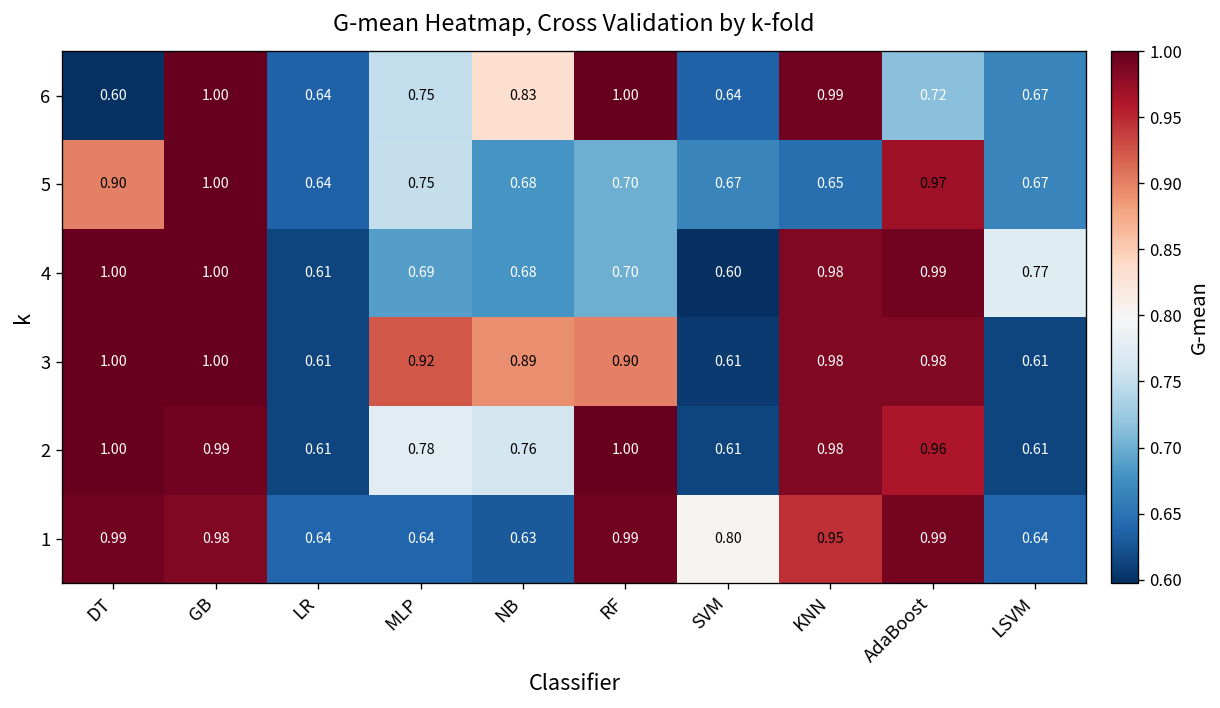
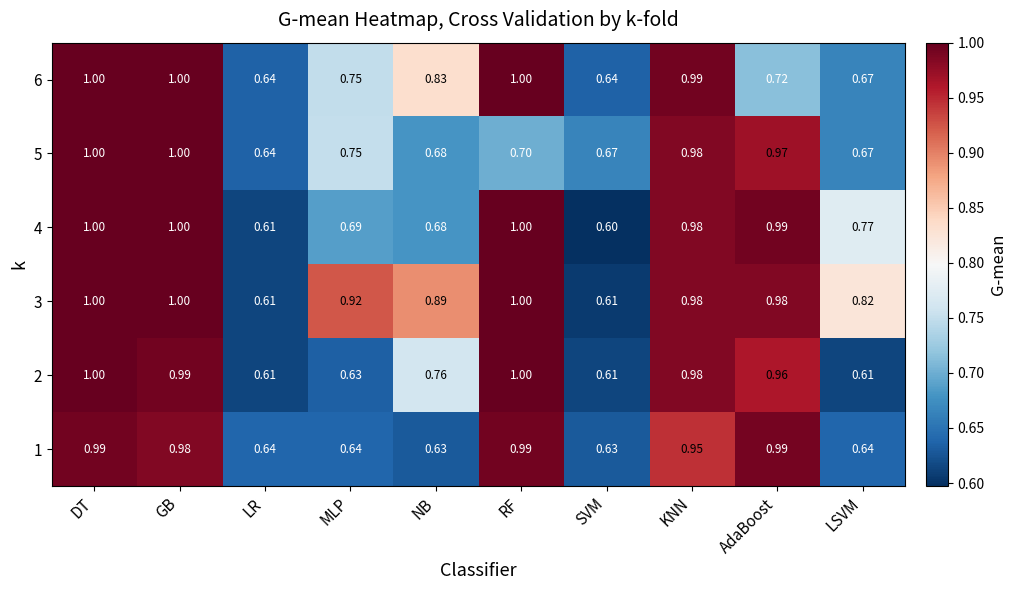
  {
    "6": {
-     "DT": 0.60,
+     "DT": 1.00,
      "GB": 1.00,
      "LR": 0.64,
      "MLP": 0.75,
      "NB": 0.83,
      "RF": 1.00,
      "SVM": 0.64,
      "KNN": 0.99,
      "AdaBoost": 0.72,
      "LSVM": 0.67
    },
    "5": {
-     "DT": 0.90,
+     "DT": 1.00,
      "GB": 1.00,
      "LR": 0.64,
      "MLP": 0.75,
      "NB": 0.68,
      "RF": 0.70,
      "SVM": 0.67,
-     "KNN": 0.65,
+     "KNN": 0.98,
      "AdaBoost": 0.97,
      "LSVM": 0.67
    },
    "4": {
      "DT": 1.00,
      "GB": 1.00,
      "LR": 0.61,
      "MLP": 0.69,
      "NB": 0.68,
-     "RF": 0.70,
+     "RF": 1.00,
      "SVM": 0.60,
      "KNN": 0.98,
      "AdaBoost": 0.99,
      "LSVM": 0.77
    },
    "3": {
      "DT": 1.00,
      "GB": 1.00,
      "LR": 0.61,
      "MLP": 0.92,
      "NB": 0.89,
-     "RF": 0.90,
+     "RF": 1.00,
      "SVM": 0.61,
      "KNN": 0.98,
      "AdaBoost": 0.98,
-     "LSVM": 0.61
+     "LSVM": 0.82
    },
    "2": {
      "DT": 1.00,
      "GB": 0.99,
      "LR": 0.61,
-     "MLP": 0.78,
+     "MLP": 0.63,
      "NB": 0.76,
      "RF": 1.00,
      "SVM": 0.61,
      "KNN": 0.98,
      "AdaBoost": 0.96,
      "LSVM": 0.61
    },
    "1": {
      "DT": 0.99,
      "GB": 0.98,
      "LR": 0.64,
      "MLP": 0.64,
      "NB": 0.63,
      "RF": 0.99,
-     "SVM": 0.80,
+     "SVM": 0.63,
      "KNN": 0.95,
      "AdaBoost": 0.99,
      "LSVM": 0.64
    }
  }
